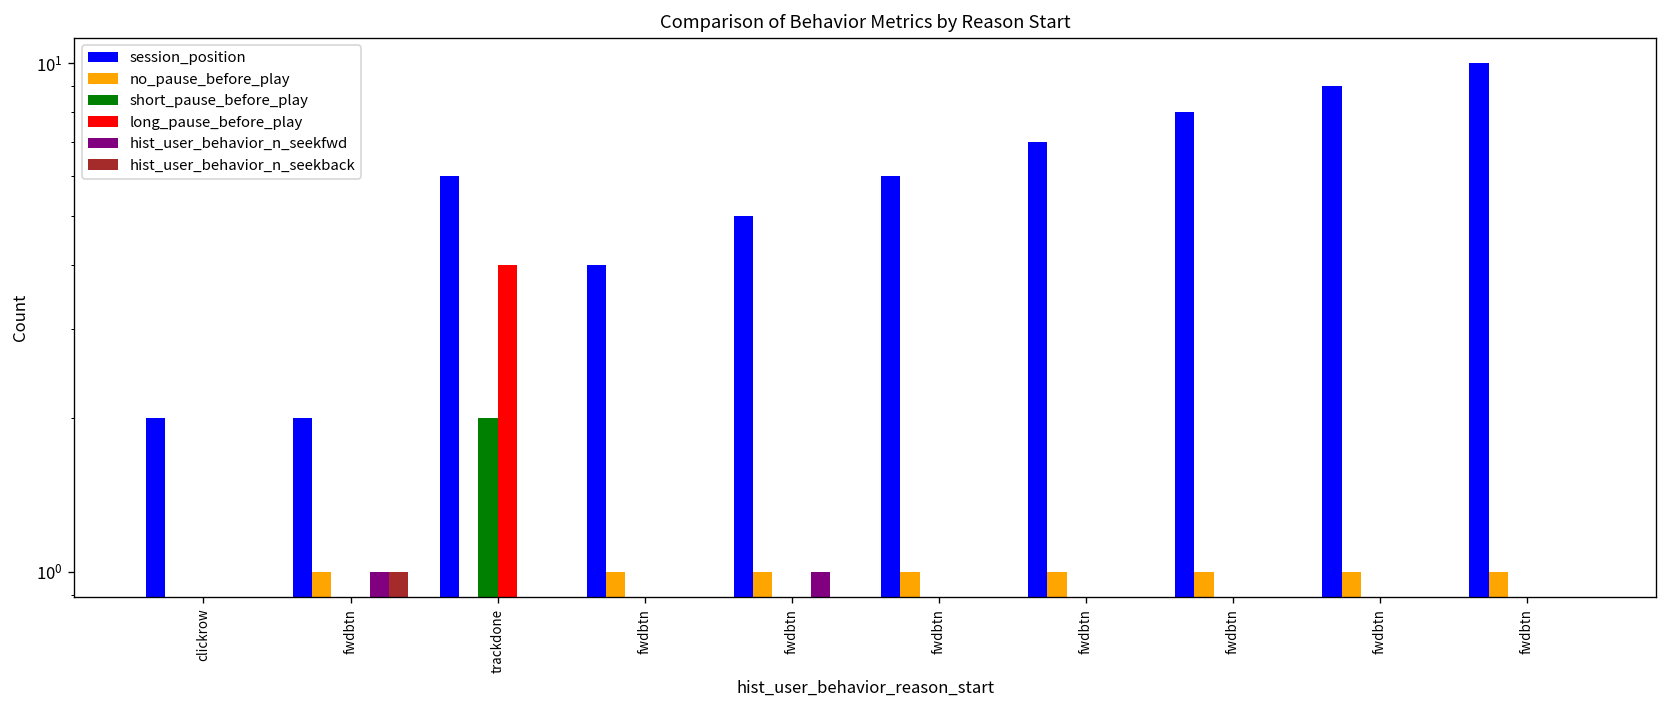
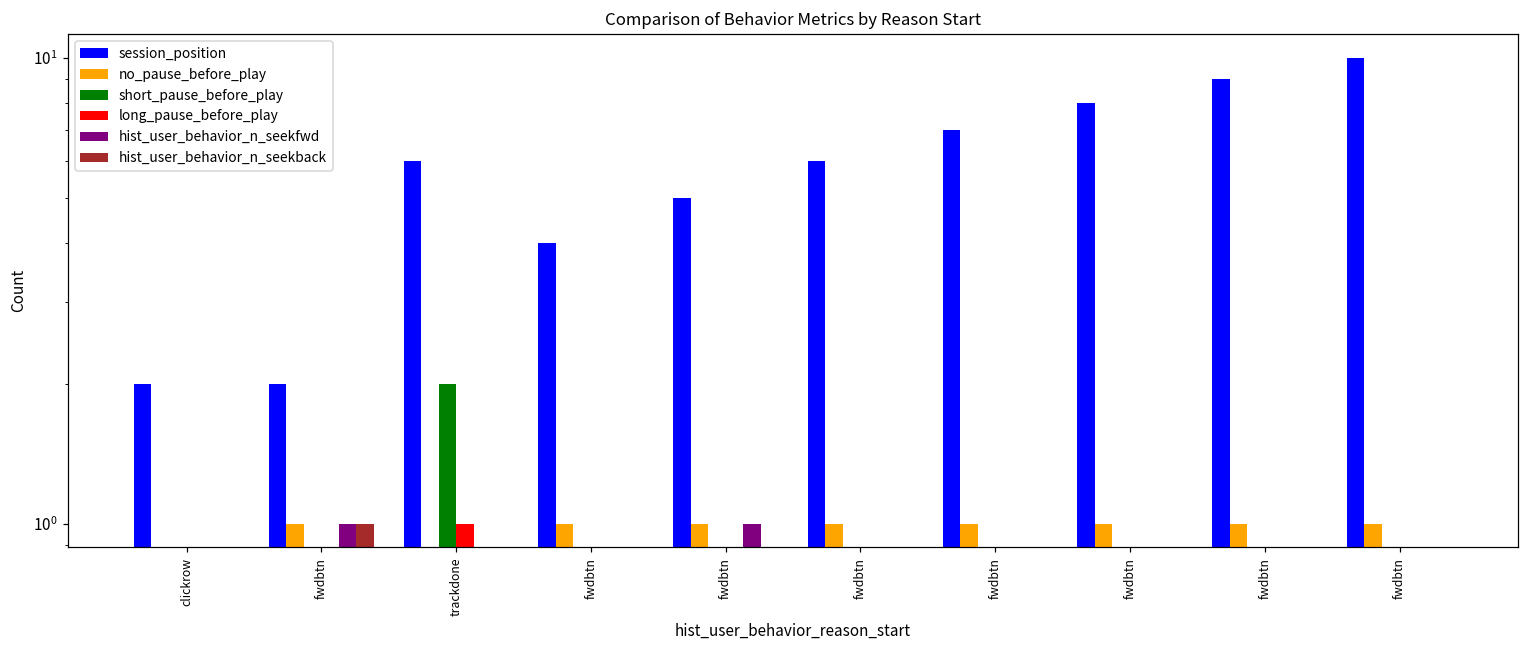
  {
    "session_position": {
      "clickrow": 2,
      "trackdone": 6
    },
    "short_pause_before_play": {
      "trackdone": 2
    },
    "long_pause_before_play": {
-     "trackdone": 4
+     "trackdone": 1
    }
  }
